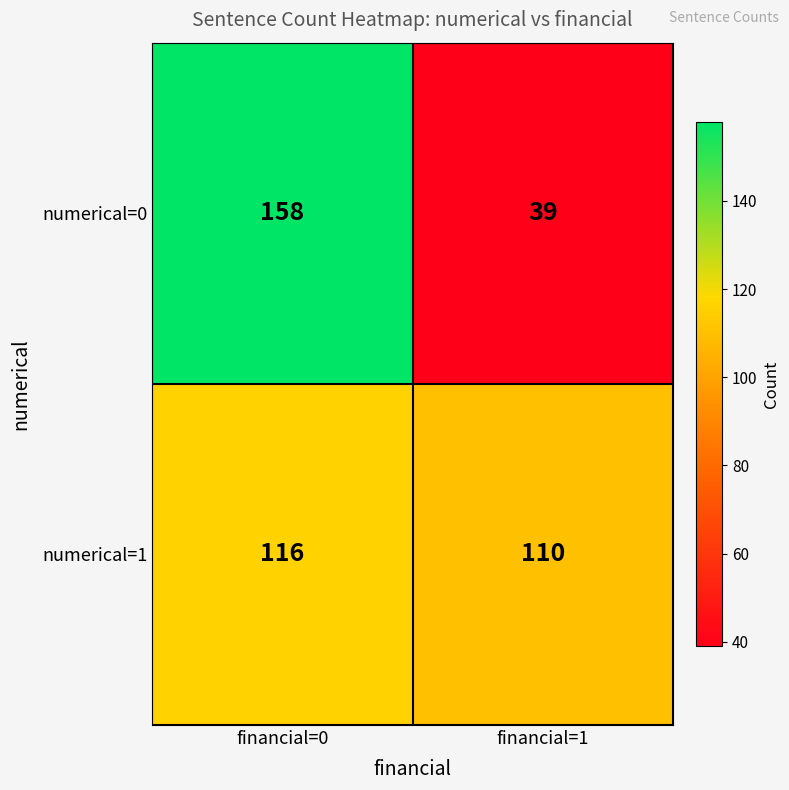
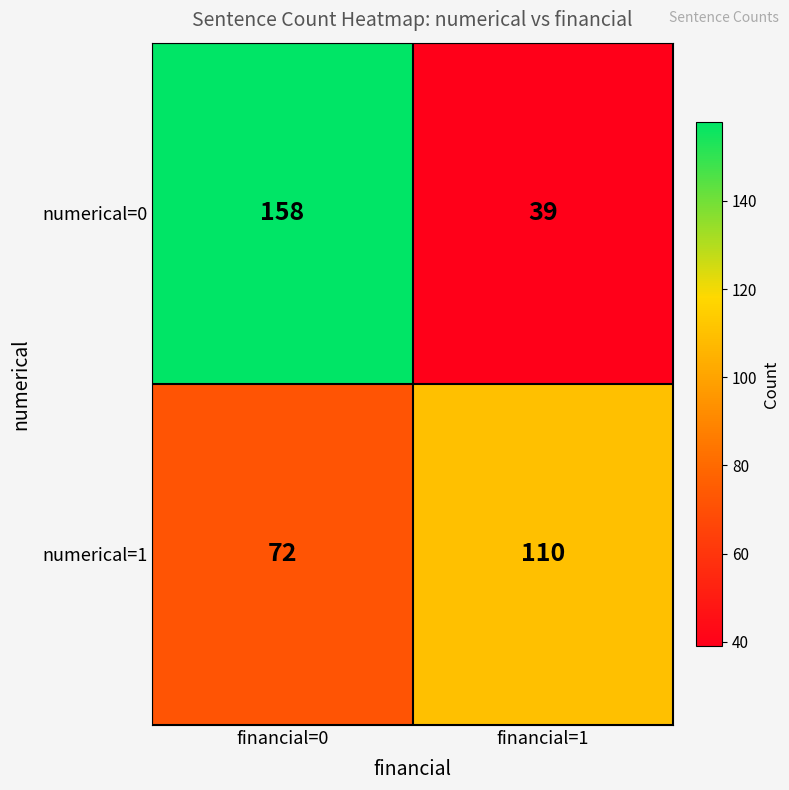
  {
    "numerical=0": {
      "financial=0": 158,
      "financial=1": 39
    },
    "numerical=1": {
-     "financial=0": 116,
+     "financial=0": 72,
      "financial=1": 110
    }
  }
